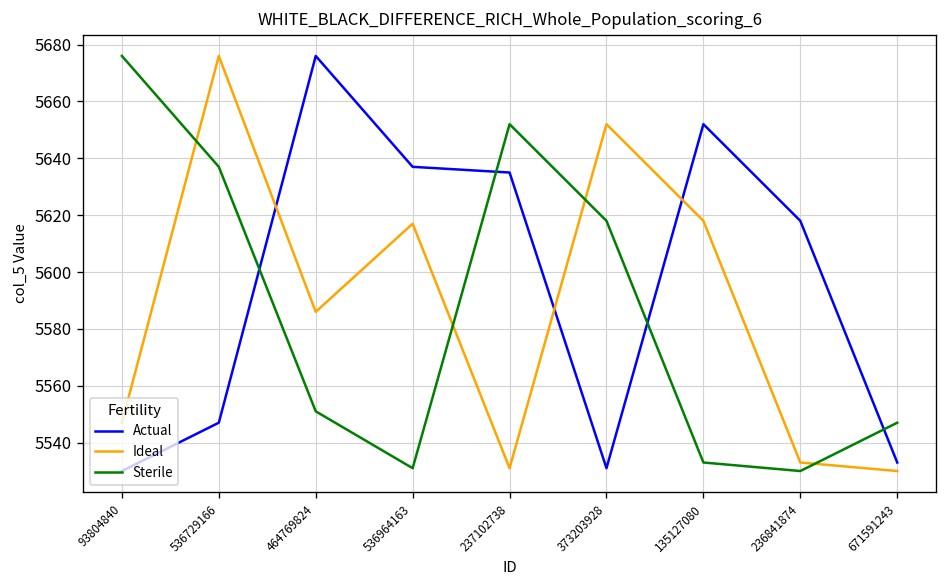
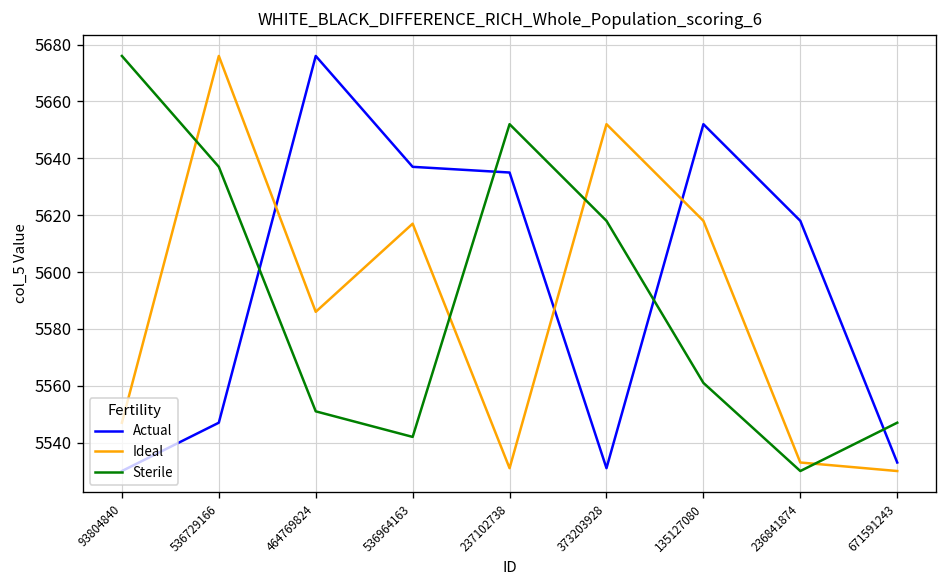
  {
    "Actual": {
      "536729166": 5547,
      "464769824": 5676,
      "536964163": 5637,
      "237102738": 5635,
      "373203928": 5531,
      "135127080": 5652,
      "236841874": 5618,
      "671591243": 5533
    },
    "Ideal": {
      "536729166": 5676,
      "464769824": 5586,
      "536964163": 5617,
      "237102738": 5531,
      "373203928": 5652,
      "135127080": 5618,
      "236841874": 5533,
      "671591243": 5530
    },
    "Sterile": {
      "93804840": 5676,
      "536729166": 5637,
      "464769824": 5551,
-     "536964163": 5531,
+     "536964163": 5542,
      "237102738": 5652,
      "373203928": 5618,
-     "135127080": 5533,
+     "135127080": 5561,
      "236841874": 5530,
      "671591243": 5547
    }
  }
